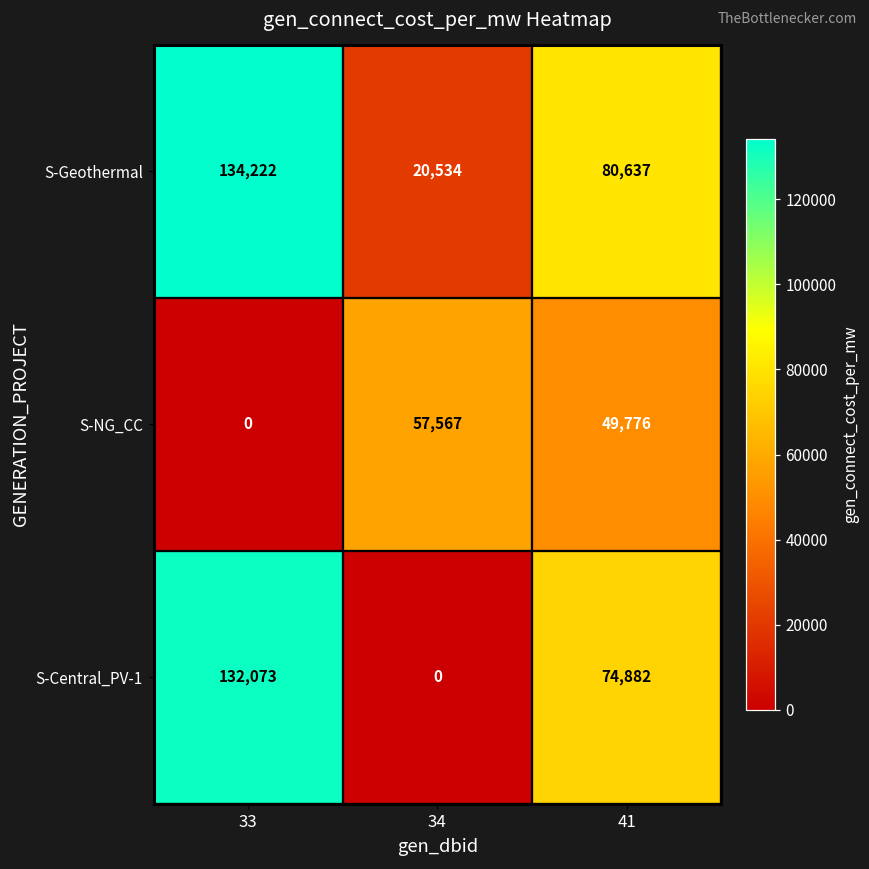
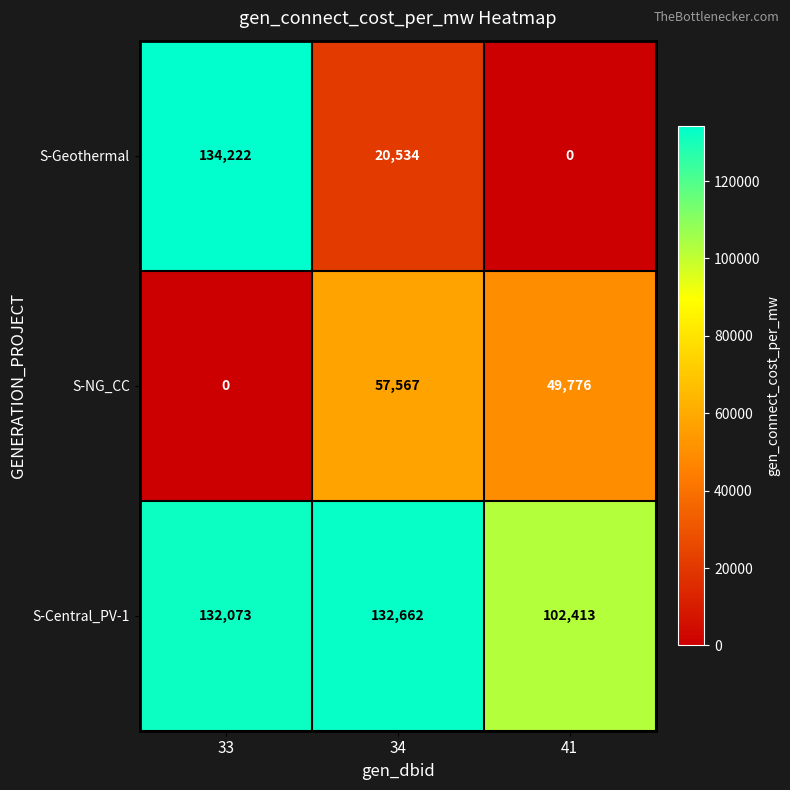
  {
    "S-Geothermal": {
      "33": "134,222",
      "34": "20,534",
-     "41": "80,637"
+     "41": "0"
    },
    "S-NG_CC": {
      "33": "0",
      "34": "57,567",
      "41": "49,776"
    },
    "S-Central_PV-1": {
      "33": "132,073",
-     "34": "0",
-     "41": "74,882"
+     "34": "132,662",
+     "41": "102,413"
    }
  }
